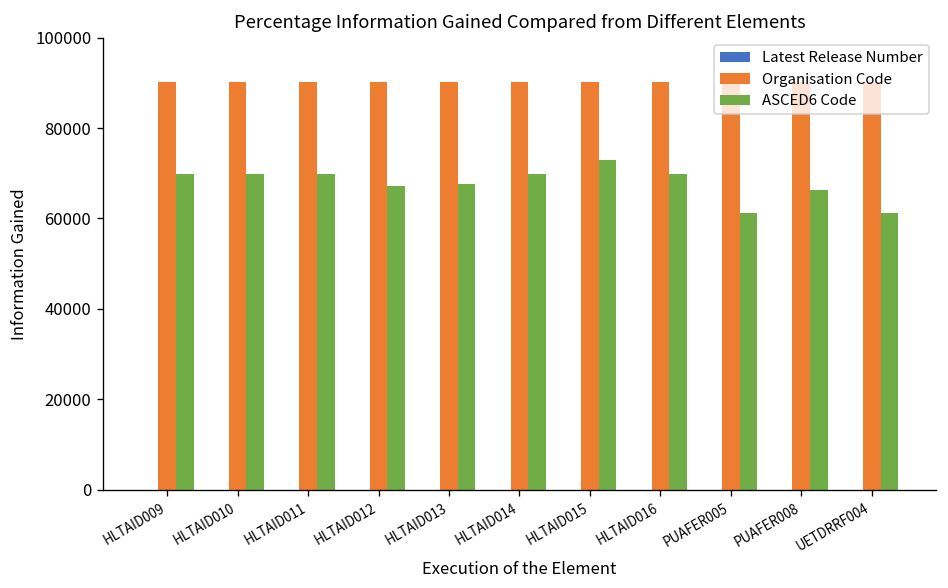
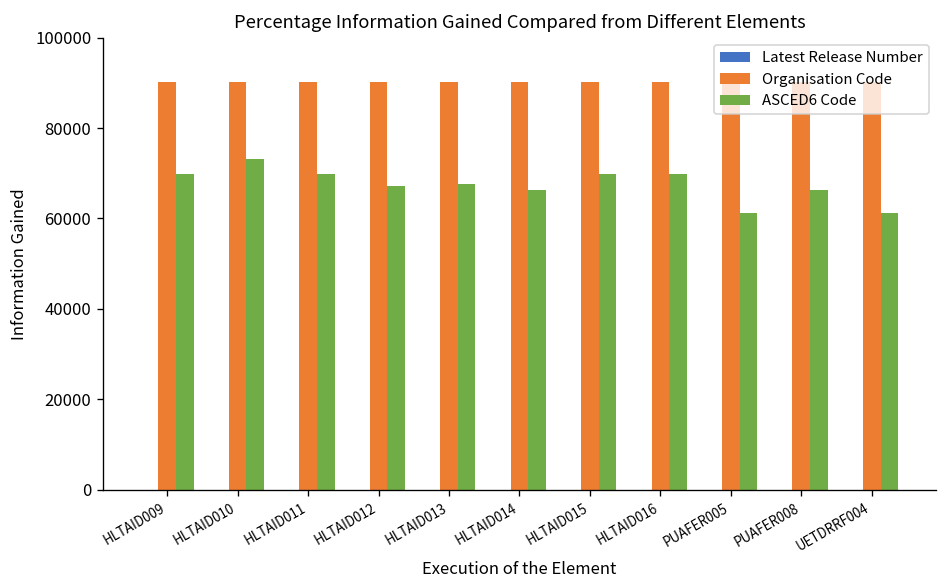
  {
    "Organisation Code": {
      "HLTAID009": 90000,
      "HLTAID010": 90000,
      "HLTAID011": 90000,
      "HLTAID012": 90000,
      "HLTAID013": 90000,
      "HLTAID014": 90000,
      "HLTAID015": 90000,
      "HLTAID016": 90000
    },
    "ASCED6 Code": {
      "HLTAID009": 70000,
-     "HLTAID010": 70000,
+     "HLTAID010": 73000,
      "HLTAID011": 70000,
      "HLTAID012": 67000,
      "HLTAID013": 68000,
-     "HLTAID014": 70000,
-     "HLTAID015": 73000,
+     "HLTAID014": 66000,
+     "HLTAID015": 70000,
      "HLTAID016": 70000,
      "PUAFER005": 61000,
      "PUAFER008": 66000,
      "UETDRRF004": 61000
    }
  }
